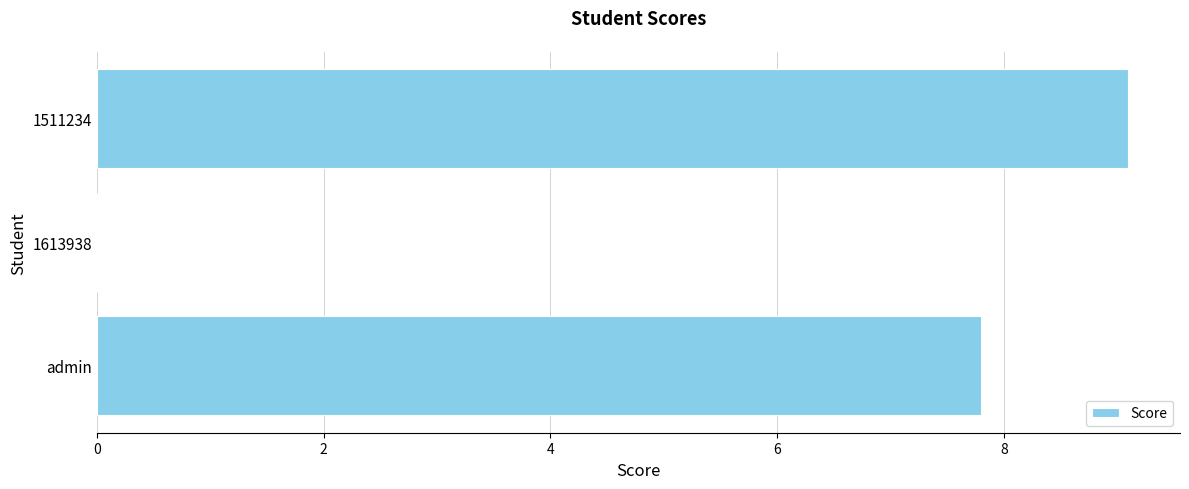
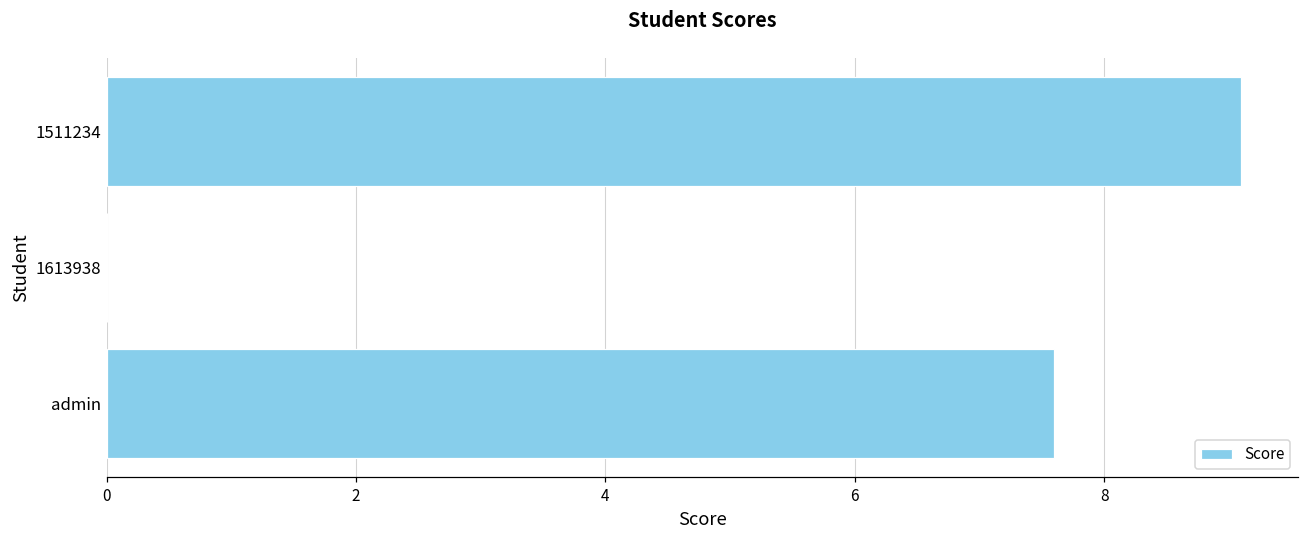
  {
    "1511234": 9.1,
    "1613938": 0.0,
-   "admin": 7.8
+   "admin": 7.6
  }
